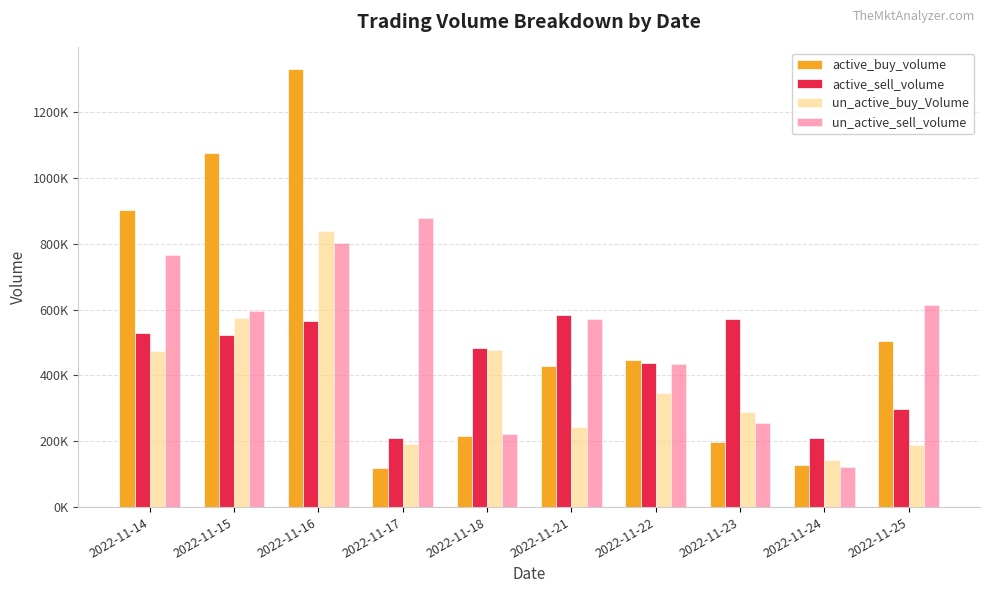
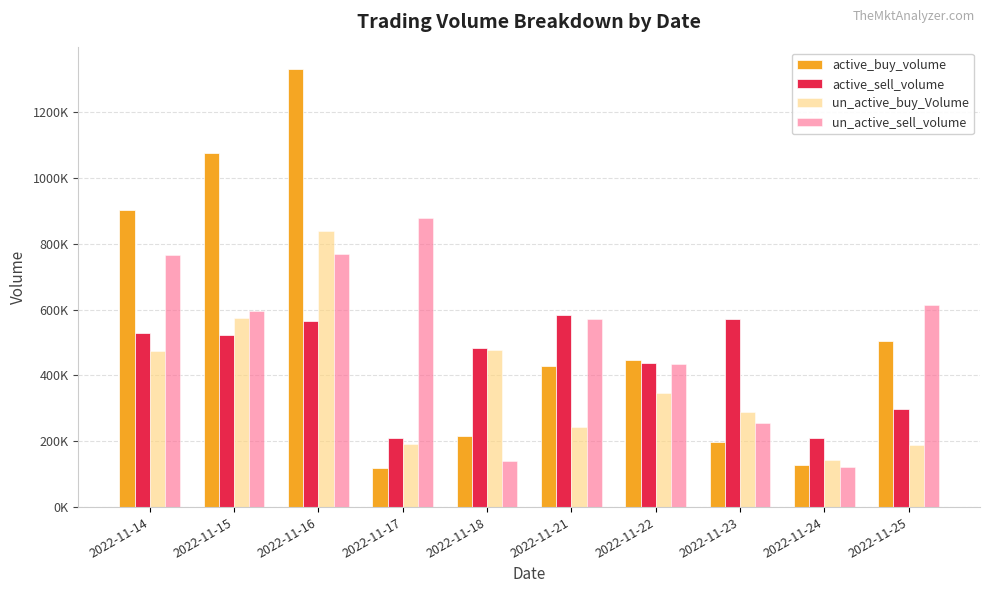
  {
    "active_buy_volume": {
      "2022-11-14": 900000,
      "2022-11-15": 1080000,
      "2022-11-16": 1330000,
      "2022-11-17": 120000,
      "2022-11-18": 210000,
      "2022-11-21": 430000,
      "2022-11-22": 450000,
      "2022-11-23": 200000,
      "2022-11-24": 130000,
      "2022-11-25": 510000
    },
    "active_sell_volume": {
      "2022-11-14": 530000,
      "2022-11-15": 520000,
      "2022-11-16": 560000,
      "2022-11-17": 210000,
      "2022-11-18": 480000,
      "2022-11-21": 580000,
      "2022-11-22": 440000,
      "2022-11-23": 570000,
      "2022-11-24": 210000,
      "2022-11-25": 300000
    },
    "un_active_buy_Volume": {
      "2022-11-14": 470000,
      "2022-11-15": 570000,
      "2022-11-16": 840000,
      "2022-11-17": 190000,
      "2022-11-18": 480000,
      "2022-11-21": 240000,
      "2022-11-22": 350000,
      "2022-11-23": 290000,
      "2022-11-24": 140000,
      "2022-11-25": 190000
    },
    "un_active_sell_volume": {
      "2022-11-14": 760000,
      "2022-11-15": 590000,
-     "2022-11-16": 800000,
+     "2022-11-16": 770000,
      "2022-11-17": 880000,
-     "2022-11-18": 220000,
+     "2022-11-18": 140000,
      "2022-11-21": 570000,
      "2022-11-22": 430000,
      "2022-11-23": 260000,
      "2022-11-24": 120000,
      "2022-11-25": 610000
    }
  }
